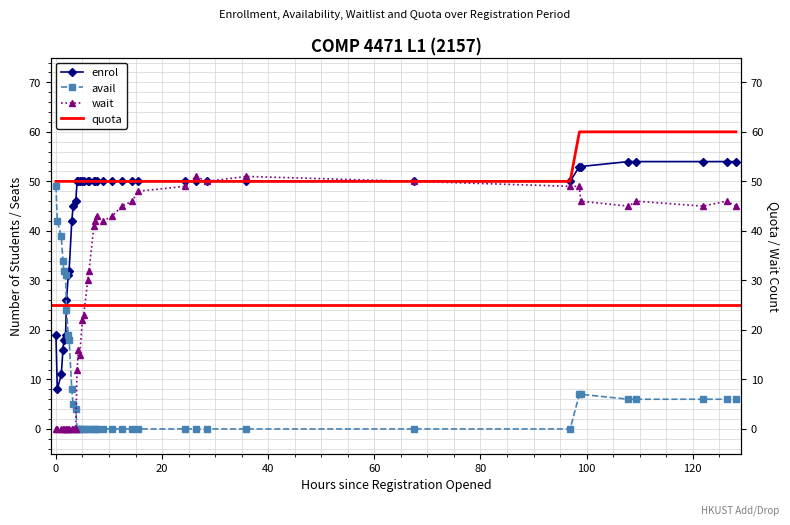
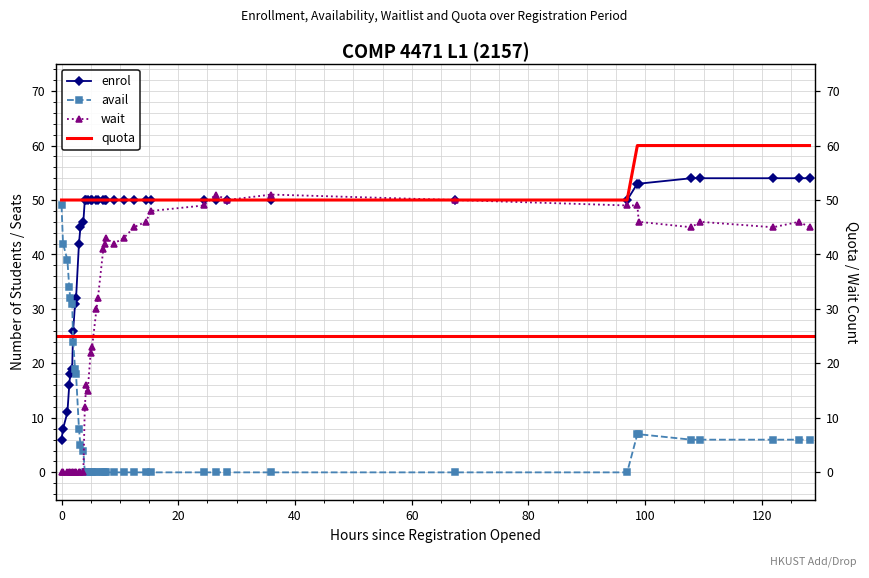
  {
    "enrol": {
-     "0": 19
+     "0": 6
    },
    "avail": {
      "0": 49
    },
    "wait": {
      "0": 0
    },
    "quota": {
      "0": 50
    }
  }
